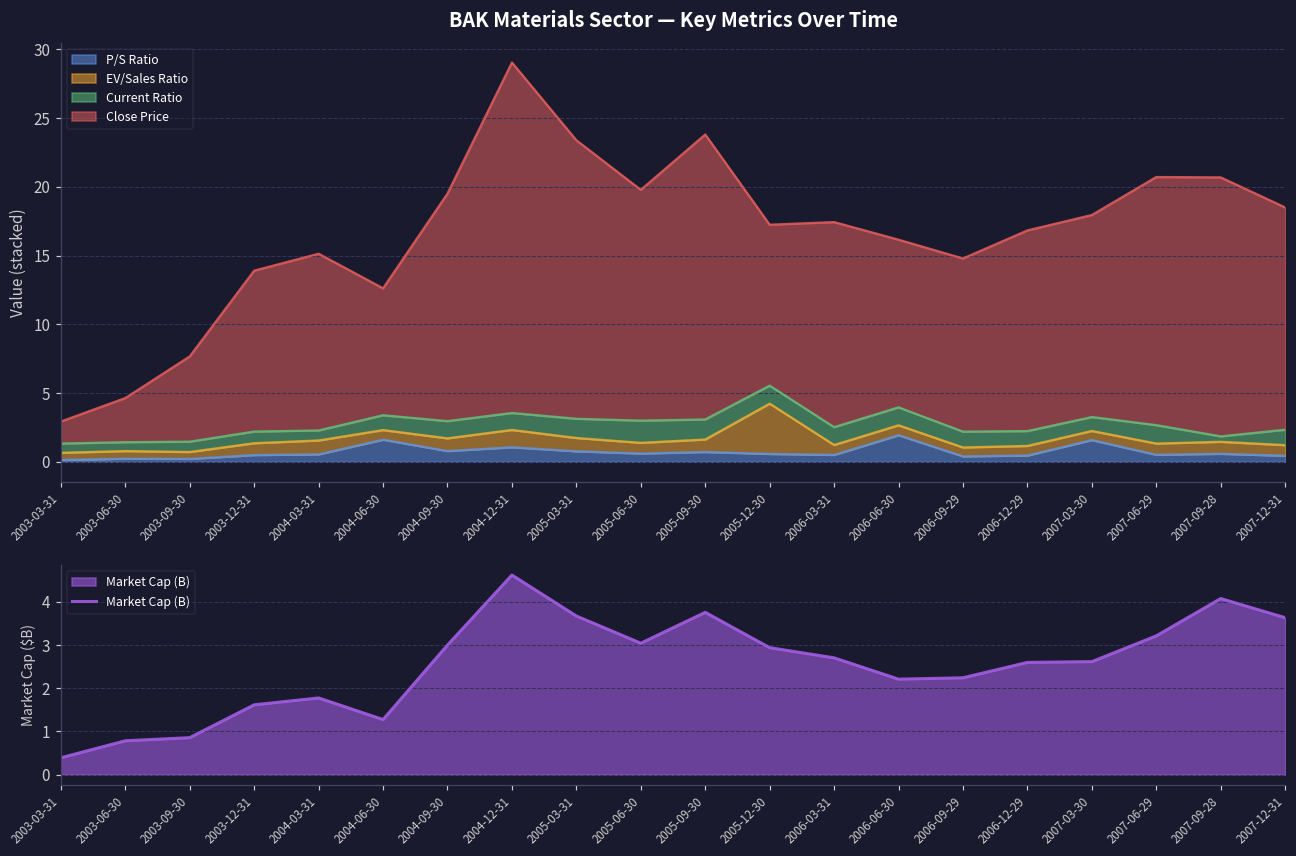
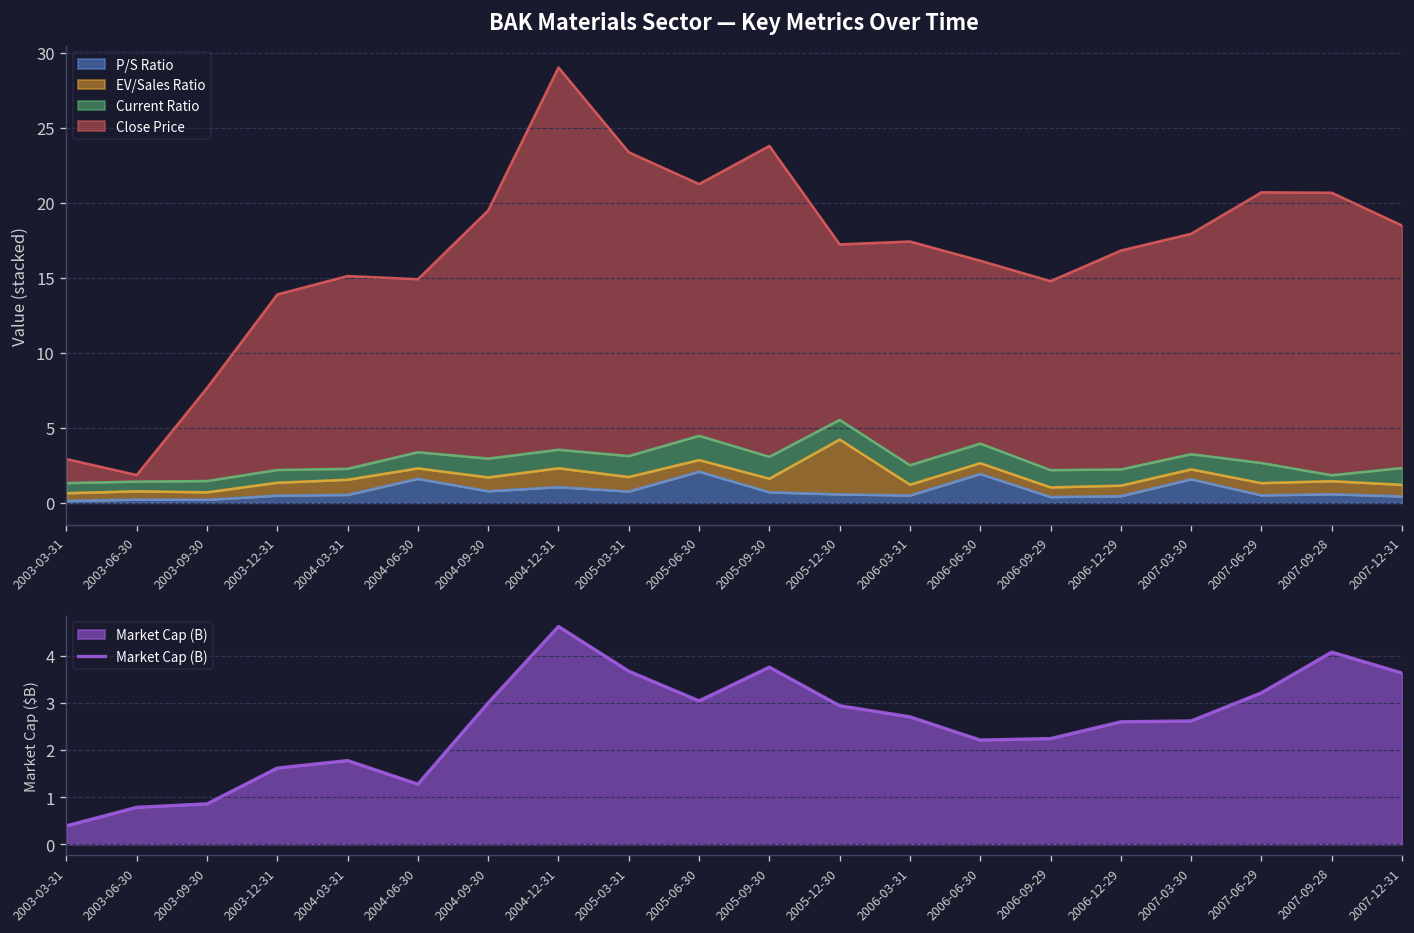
  {
    "BAK Materials Sector — Key Metrics Over Time": {
      "P/S Ratio": {
        "2003-03-31": 0.1,
        "2003-06-30": 0.2,
        "2003-09-30": 0.2,
        "2003-12-31": 0.5,
        "2004-03-31": 0.5,
        "2004-06-30": 1.6,
        "2004-09-30": 0.8,
        "2004-12-31": 1.1,
        "2005-03-31": 0.8,
-       "2005-06-30": 0.6,
+       "2005-06-30": 2.1,
        "2005-09-30": 0.7,
        "2005-12-30": 0.6,
        "2006-03-31": 0.5,
        "2006-06-30": 1.9,
        "2006-09-29": 0.4,
        "2006-12-29": 0.5,
        "2007-03-30": 1.6,
        "2007-06-29": 0.5,
        "2007-09-28": 0.6,
        "2007-12-31": 0.4
      },
      "EV/Sales Ratio": {
        "2003-03-31": 0.5,
        "2003-06-30": 0.6,
        "2003-09-30": 0.5,
        "2003-12-31": 0.9,
        "2004-03-31": 1.0,
        "2004-06-30": 0.7,
        "2004-09-30": 0.9,
        "2004-12-31": 1.3,
        "2005-03-31": 1.0,
        "2005-06-30": 0.8,
        "2005-09-30": 0.9,
        "2005-12-30": 3.7,
        "2006-03-31": 0.7,
        "2006-06-30": 0.7,
        "2006-09-29": 0.6,
        "2006-12-29": 0.7,
        "2007-03-30": 0.7,
        "2007-06-29": 0.8,
        "2007-09-28": 0.9,
        "2007-12-31": 0.8
      },
      "Current Ratio": {
        "2003-03-31": 0.7,
        "2003-06-30": 0.6,
        "2003-09-30": 0.8,
        "2003-12-31": 0.8,
        "2004-03-31": 0.7,
        "2004-06-30": 1.1,
        "2004-09-30": 1.3,
        "2004-12-31": 1.2,
        "2005-03-31": 1.4,
        "2005-06-30": 1.6,
        "2005-09-30": 1.5,
        "2005-12-30": 1.3,
        "2006-03-31": 1.3,
        "2006-06-30": 1.3,
        "2006-09-29": 1.2,
        "2006-12-29": 1.1,
        "2007-03-30": 1.0,
        "2007-06-29": 1.3,
        "2007-09-28": 0.4,
        "2007-12-31": 1.1
      },
      "Close Price": {
        "2003-03-31": 1.6,
-       "2003-06-30": 3.2,
+       "2003-06-30": 0.4,
        "2003-09-30": 6.2,
        "2003-12-31": 11.7,
        "2004-03-31": 12.9,
-       "2004-06-30": 9.2,
+       "2004-06-30": 11.5,
        "2004-09-30": 16.5,
        "2004-12-31": 25.5,
        "2005-03-31": 20.3,
        "2005-06-30": 16.8,
        "2005-09-30": 20.7,
        "2005-12-30": 11.7,
        "2006-03-31": 14.9,
        "2006-06-30": 12.2,
        "2006-09-29": 12.6,
        "2006-12-29": 14.6,
        "2007-03-30": 14.7,
        "2007-06-29": 18.0,
        "2007-09-28": 18.8,
        "2007-12-31": 16.2
      }
    }
  }
